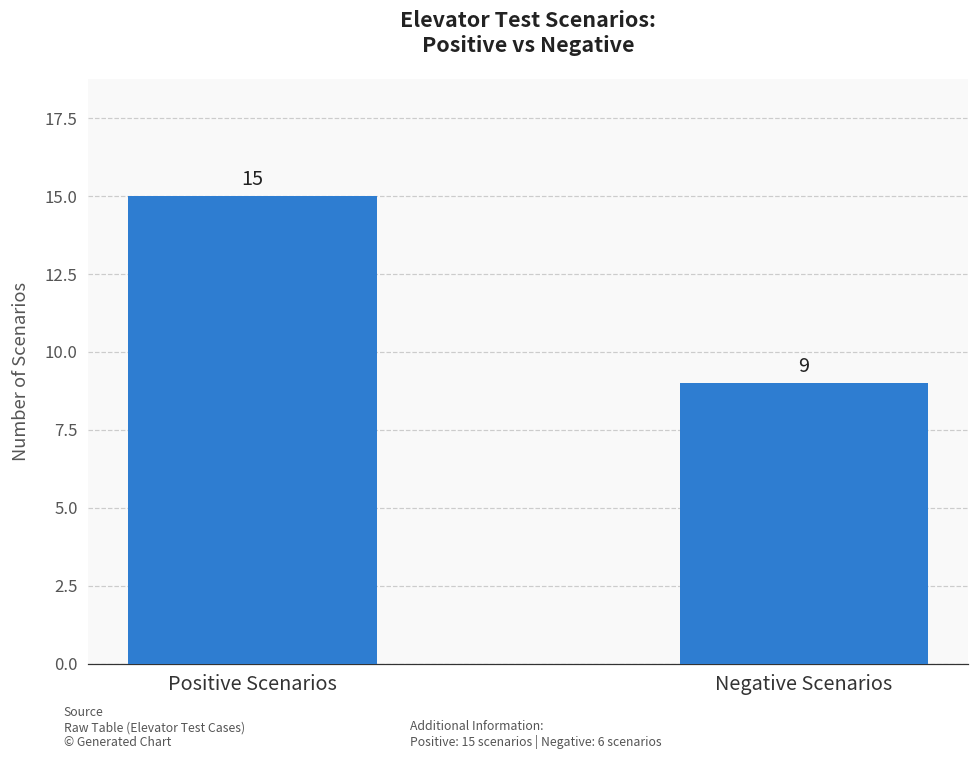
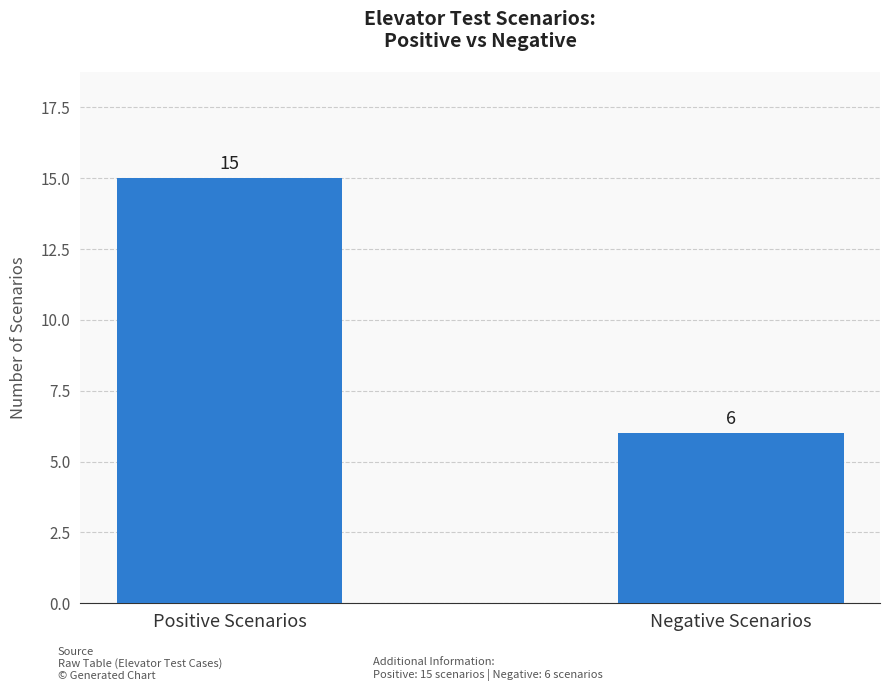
  {
    "Positive Scenarios": 15,
-   "Negative Scenarios": 9
+   "Negative Scenarios": 6
  }
